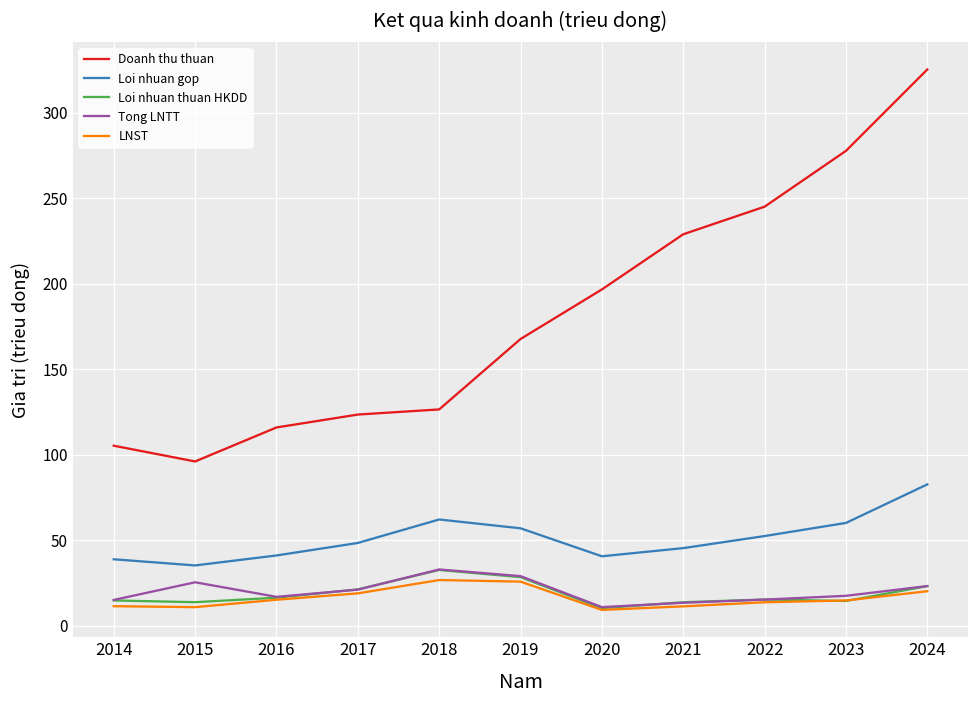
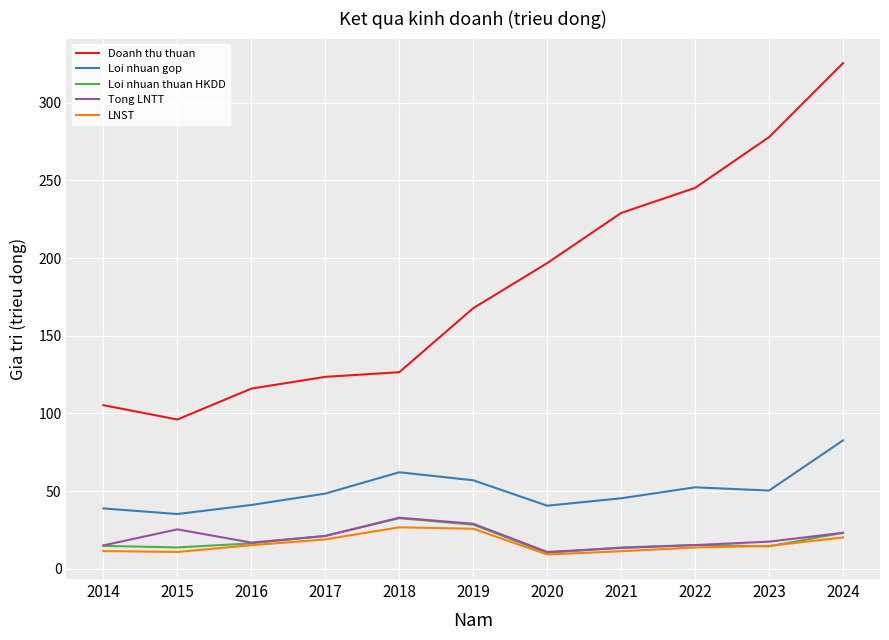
  {
    "Doanh thu thuan": {
      "2014": 105,
      "2015": 96,
      "2016": 116,
      "2017": 124,
      "2018": 127,
      "2019": 168,
      "2020": 197,
      "2021": 229,
      "2022": 245,
      "2023": 278,
      "2024": 325
    },
    "Loi nhuan gop": {
      "2014": 39,
      "2015": 35,
      "2016": 41,
      "2017": 48,
      "2018": 62,
      "2019": 57,
      "2020": 41,
      "2021": 45,
      "2022": 53,
-     "2023": 60,
+     "2023": 50,
      "2024": 83
    },
    "Loi nhuan thuan HKDD": {
      "2015": 14
    },
    "Tong LNTT": {
      "2015": 25,
      "2023": 18
    },
    "LNST": {
      "2014": 11,
      "2015": 11,
      "2017": 19,
      "2018": 27,
      "2019": 26,
      "2021": 11,
      "2024": 20
    }
  }
